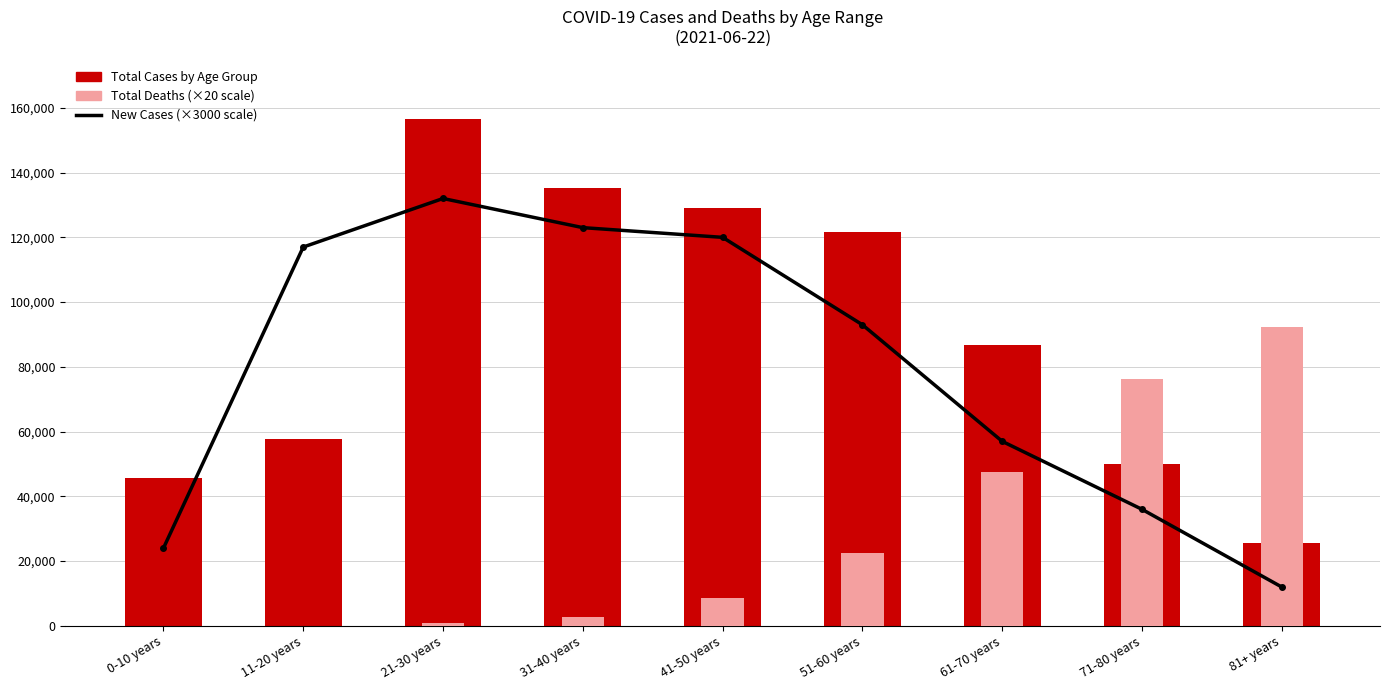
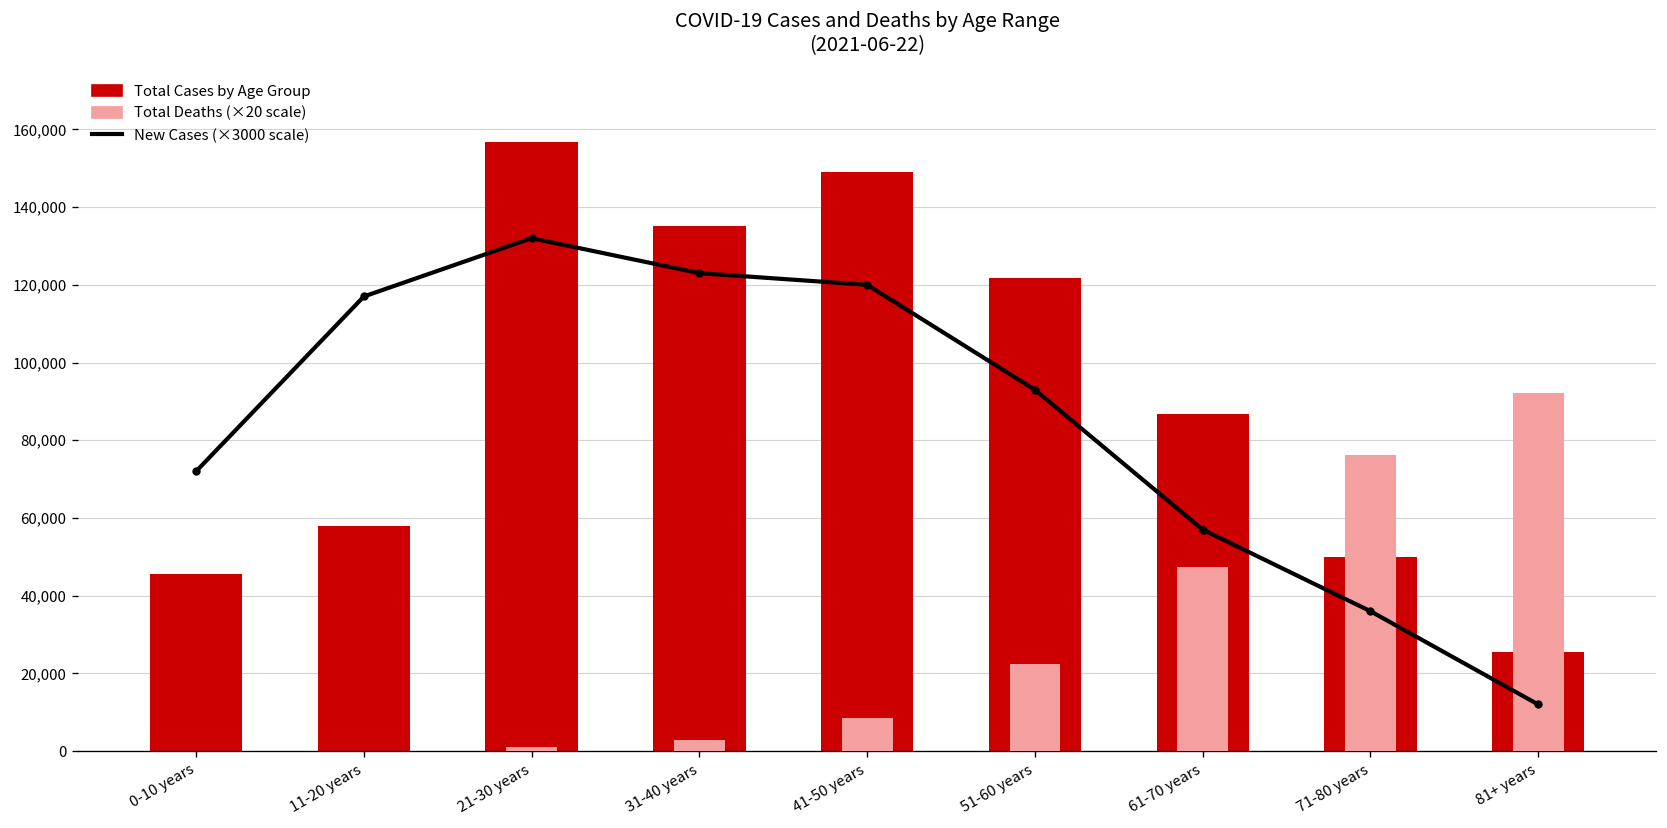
  {
    "New Cases (×3000 scale)": {
-     "0-10 years": "24,000",
+     "0-10 years": "72,000",
      "11-20 years": "117,000",
      "21-30 years": "132,000",
      "31-40 years": "123,000",
      "41-50 years": "120,000",
      "51-60 years": "93,000",
      "61-70 years": "57,000",
      "71-80 years": "36,000",
      "81+ years": "12,000"
    },
    "Total Cases by Age Group": {
      "0-10 years": "46,000",
      "11-20 years": "58,000",
      "21-30 years": "157,000",
      "31-40 years": "135,000",
-     "41-50 years": "129,000",
+     "41-50 years": "149,000",
      "51-60 years": "122,000",
      "61-70 years": "87,000"
    },
    "Total Deaths (×20 scale)": {
      "71-80 years": "76,000",
      "81+ years": "92,000"
    }
  }
